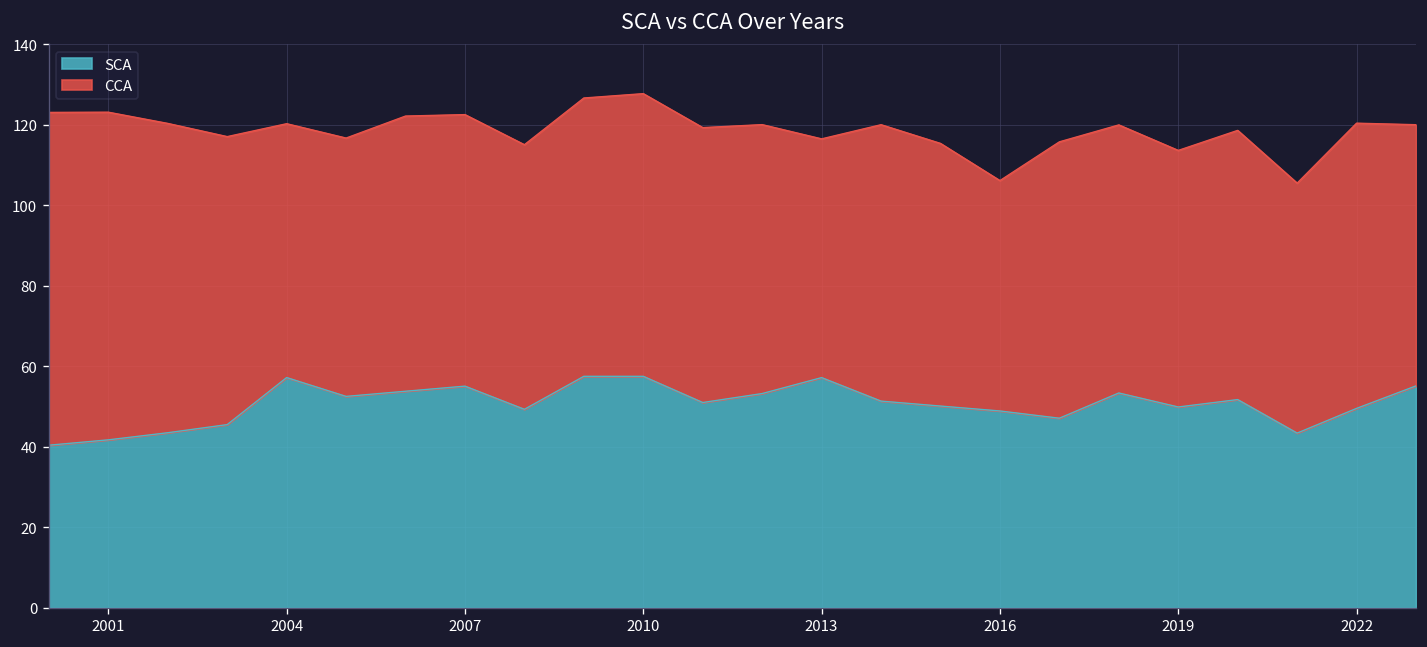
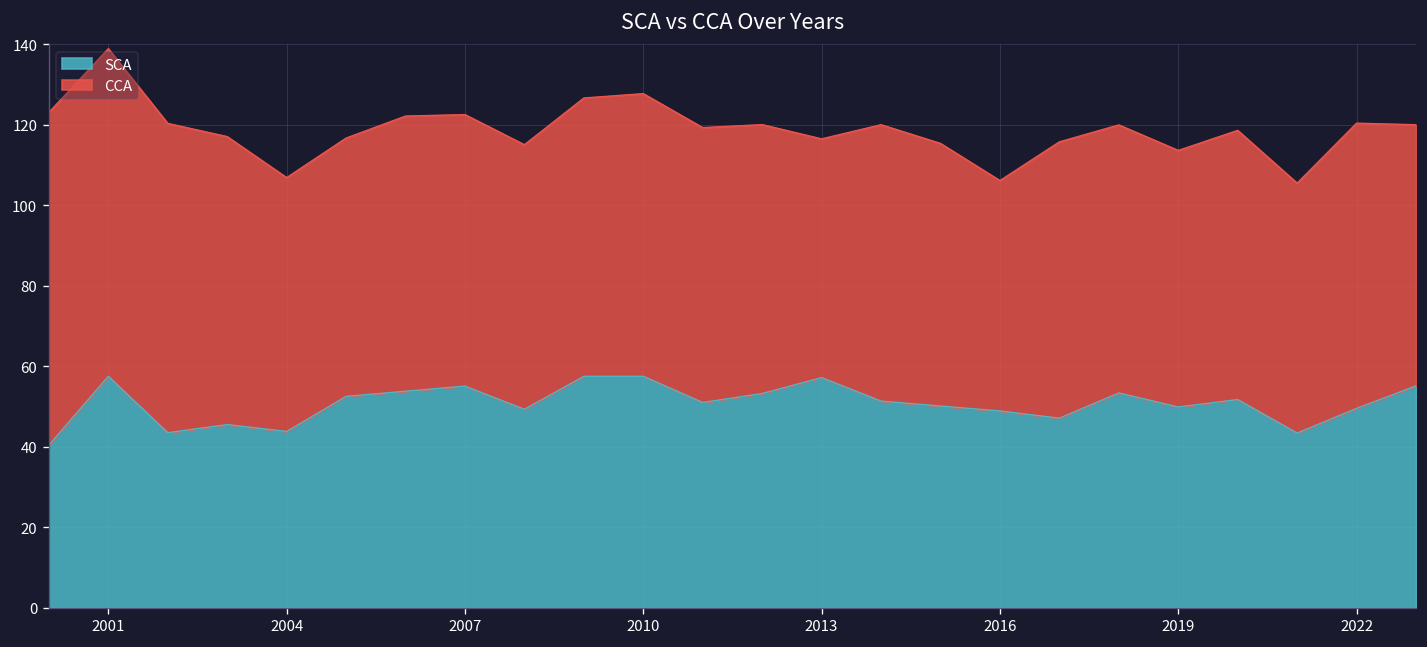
  {
    "SCA": {
-     "2001": 42,
-     "2004": 57,
+     "2001": 58,
+     "2004": 44,
      "2007": 55,
      "2010": 58,
      "2013": 57,
      "2016": 49,
      "2019": 50,
      "2022": 50
    },
    "CCA": {
      "2001": 81,
      "2004": 63,
      "2007": 67,
      "2010": 70,
      "2013": 59,
      "2016": 57,
      "2019": 64,
      "2022": 71
    }
  }
